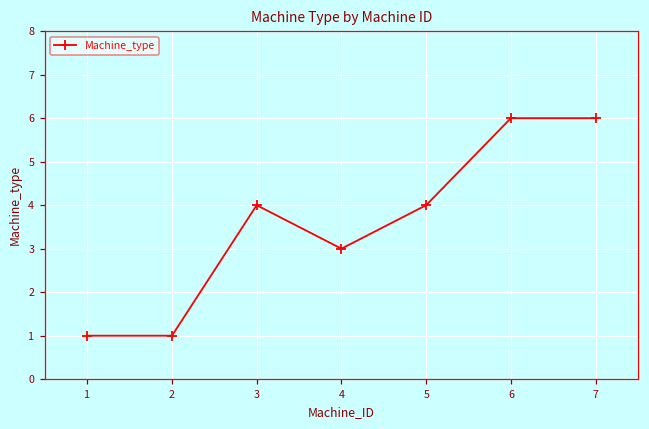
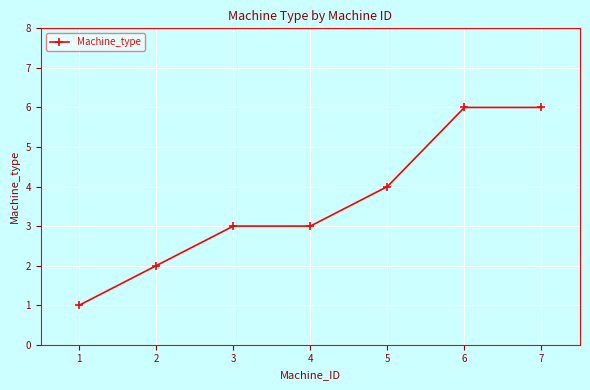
  {
    "1": 1,
-   "2": 1,
-   "3": 4,
+   "2": 2,
+   "3": 3,
    "4": 3,
    "5": 4,
    "6": 6,
    "7": 6
  }
